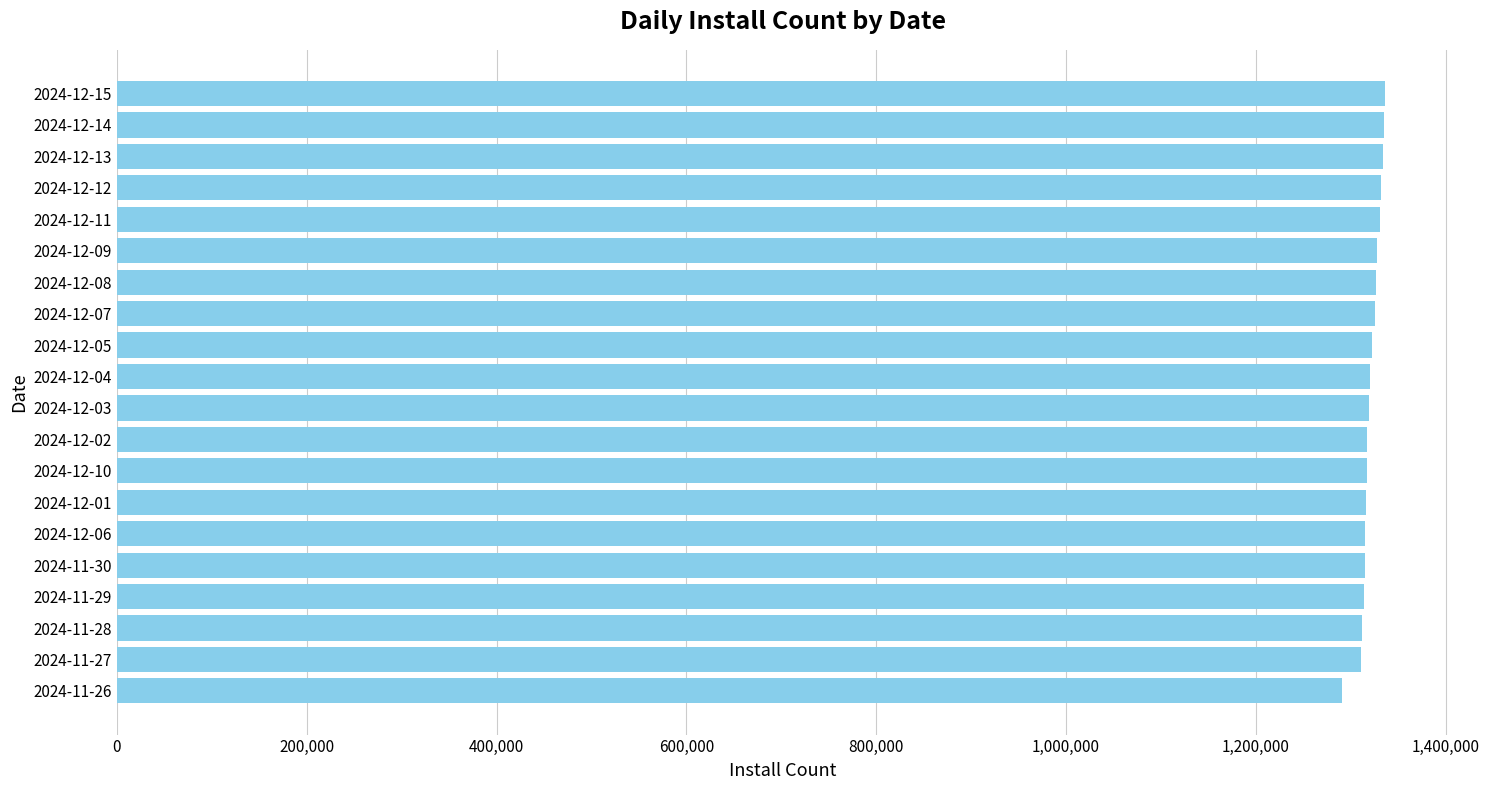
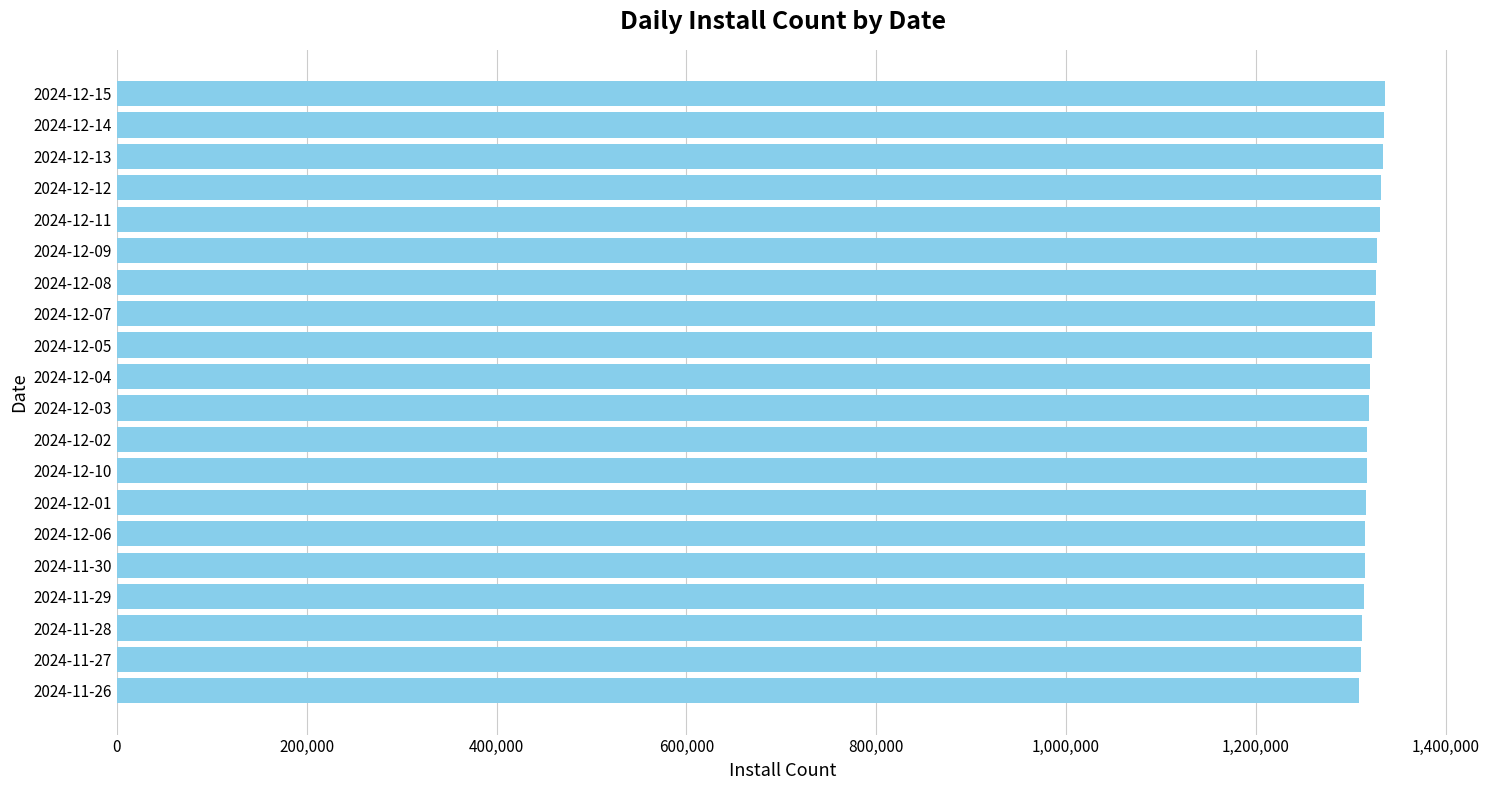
  {
    "2024-12-15": "1,340,000",
    "2024-12-14": "1,330,000",
    "2024-12-13": "1,330,000",
    "2024-12-12": "1,330,000",
    "2024-12-11": "1,330,000",
    "2024-12-09": "1,330,000",
    "2024-12-08": "1,330,000",
    "2024-12-07": "1,330,000",
    "2024-12-05": "1,320,000",
    "2024-12-04": "1,320,000",
    "2024-12-03": "1,320,000",
    "2024-12-02": "1,320,000",
    "2024-12-10": "1,320,000",
    "2024-12-01": "1,320,000",
    "2024-12-06": "1,320,000",
    "2024-11-30": "1,310,000",
    "2024-11-29": "1,310,000",
    "2024-11-28": "1,310,000",
    "2024-11-27": "1,310,000",
-   "2024-11-26": "1,290,000"
+   "2024-11-26": "1,310,000"
  }
